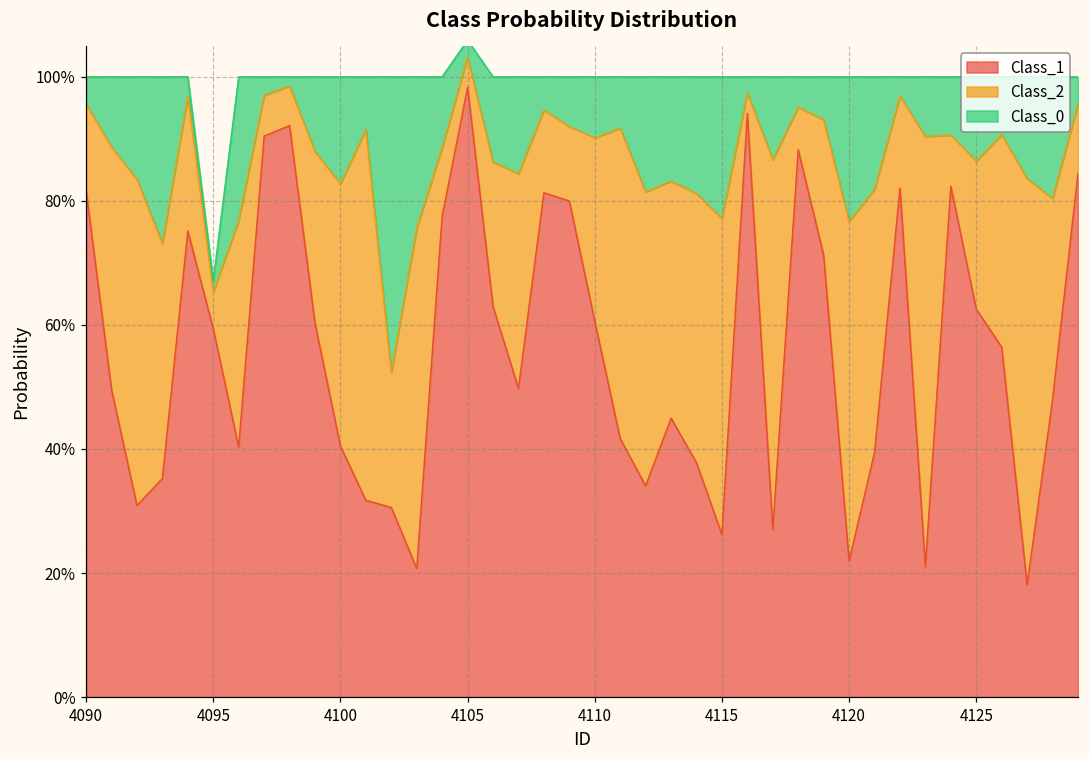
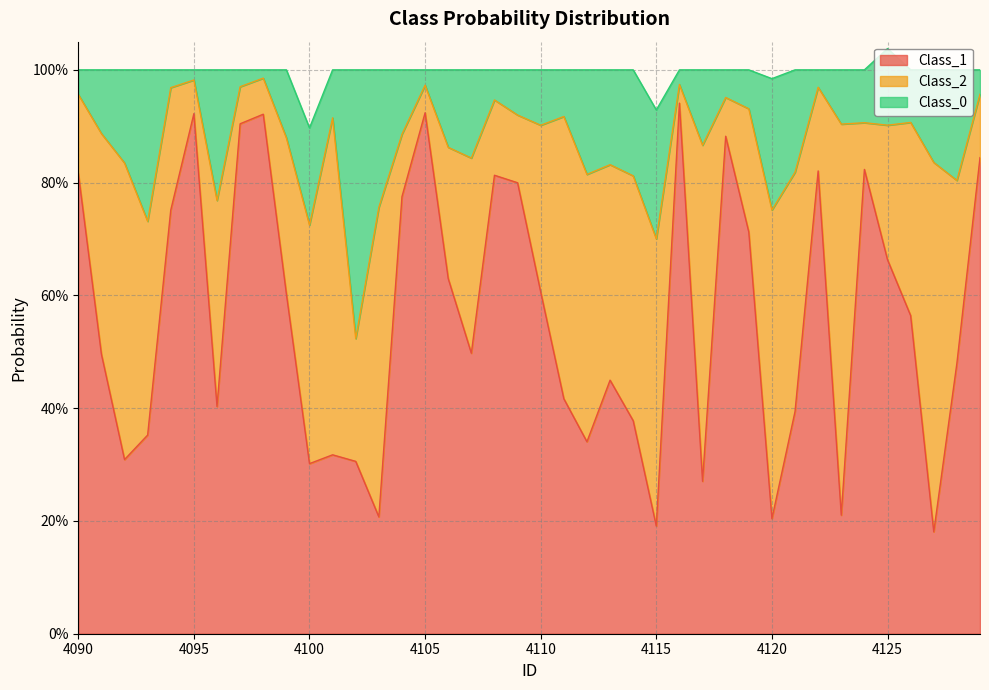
  {
    "Class_1": {
      "4090": "82%",
-     "4095": "59%",
-     "4100": "40%",
-     "4105": "98%",
+     "4095": "92%",
+     "4100": "30%",
+     "4105": "92%",
      "4110": "61%",
-     "4115": "26%",
-     "4120": "22%",
-     "4125": "63%"
+     "4115": "19%",
+     "4120": "20%",
+     "4125": "66%"
    },
    "Class_2": {
      "4090": "14%",
      "4095": "6%",
      "4100": "42%",
      "4105": "5%",
      "4110": "30%",
      "4115": "51%",
      "4120": "55%",
      "4125": "24%"
    },
    "Class_0": {
      "4090": "4%",
      "4095": "2%",
      "4100": "17%",
      "4110": "10%",
      "4115": "23%",
      "4120": "23%"
    }
  }
